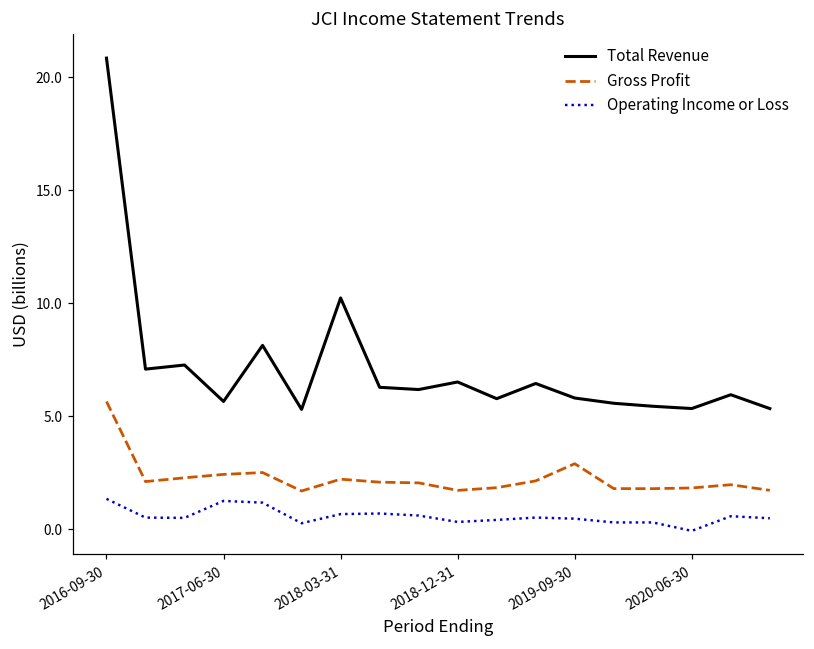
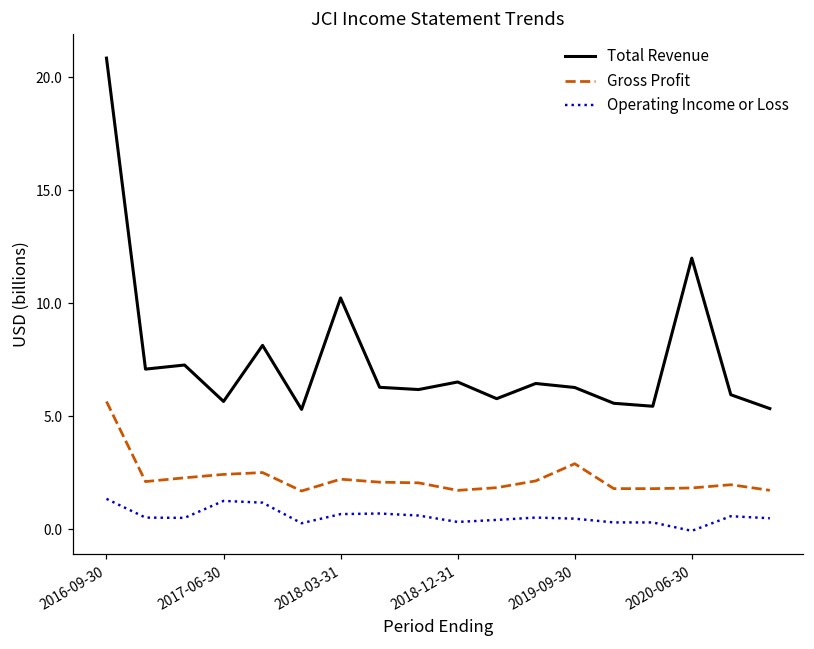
  {
    "Total Revenue": {
      "2016-09-30": 20.8,
      "2017-06-30": 5.7,
      "2018-03-31": 10.2,
      "2018-12-31": 6.5,
-     "2019-09-30": 5.8,
-     "2020-06-30": 5.3
+     "2019-09-30": 6.3,
+     "2020-06-30": 12.0
    },
    "Gross Profit": {
      "2016-09-30": 5.7,
      "2017-06-30": 2.4,
      "2018-03-31": 2.2,
      "2018-12-31": 1.7,
      "2019-09-30": 2.9,
      "2020-06-30": 1.8
    },
    "Operating Income or Loss": {
      "2016-09-30": 1.4,
      "2017-06-30": 1.3,
      "2018-03-31": 0.7,
      "2018-12-31": 0.3,
      "2019-09-30": 0.5,
      "2020-06-30": -0.1
    }
  }
